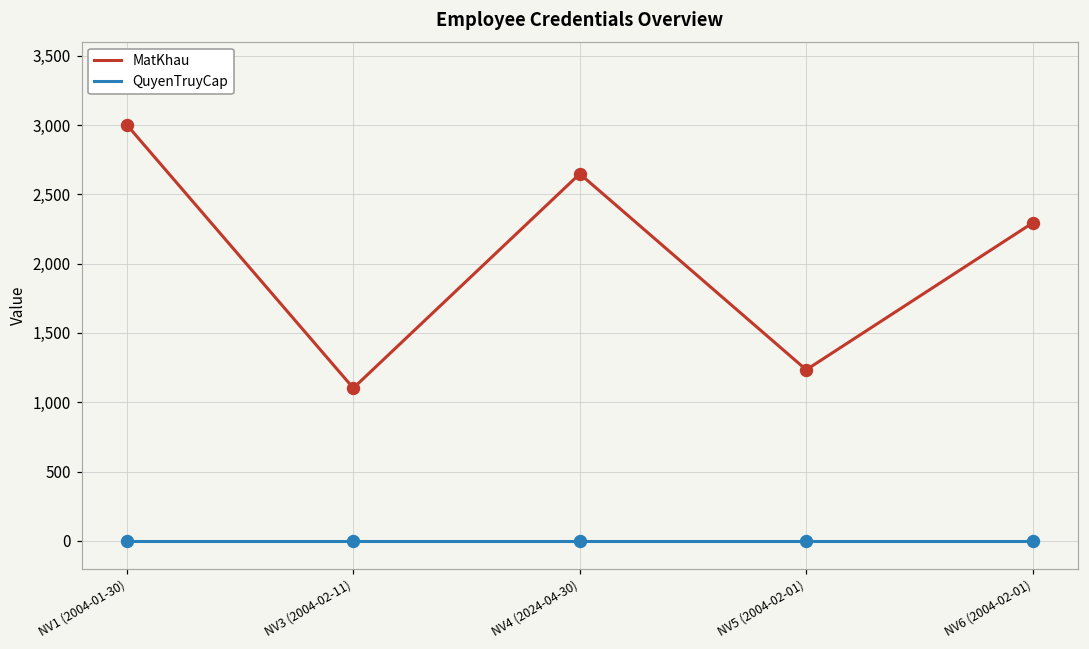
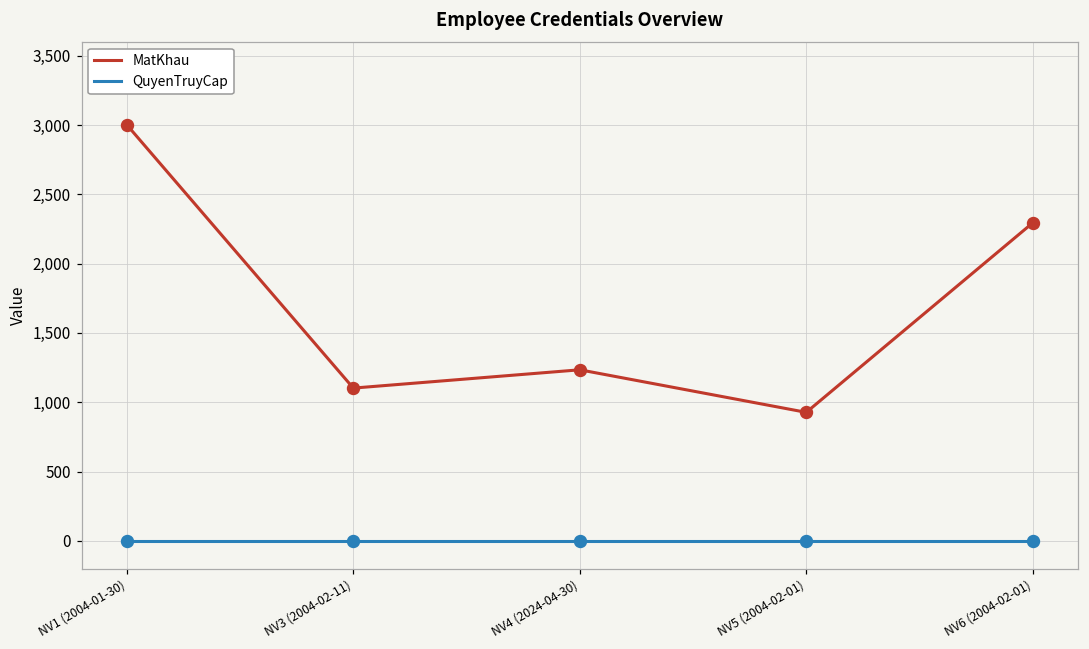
  {
    "MatKhau": {
      "NV1 (2004-01-30)": "3,000",
      "NV3 (2004-02-11)": "1,100",
-     "NV4 (2024-04-30)": "2,650",
-     "NV5 (2004-02-01)": "1,230",
+     "NV4 (2024-04-30)": "1,230",
+     "NV5 (2004-02-01)": "930",
      "NV6 (2004-02-01)": "2,290"
    },
    "QuyenTruyCap": {
      "NV1 (2004-01-30)": "0",
      "NV3 (2004-02-11)": "0",
      "NV4 (2024-04-30)": "0",
      "NV5 (2004-02-01)": "0",
      "NV6 (2004-02-01)": "0"
    }
  }
